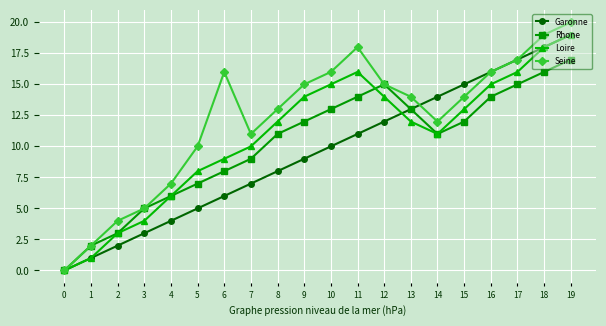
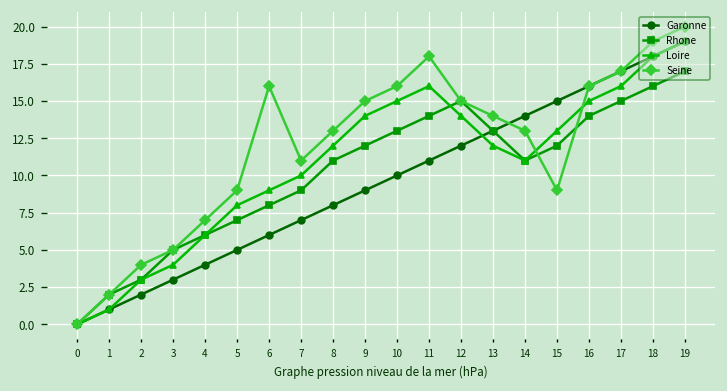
  {
    "Seine": {
      "2": 4,
      "4": 7,
-     "5": 10,
+     "5": 9,
      "6": 16,
      "7": 11,
      "8": 13,
      "9": 15,
      "10": 16,
      "11": 18,
      "13": 14,
-     "14": 12,
-     "15": 14
+     "14": 13,
+     "15": 9
    }
  }
